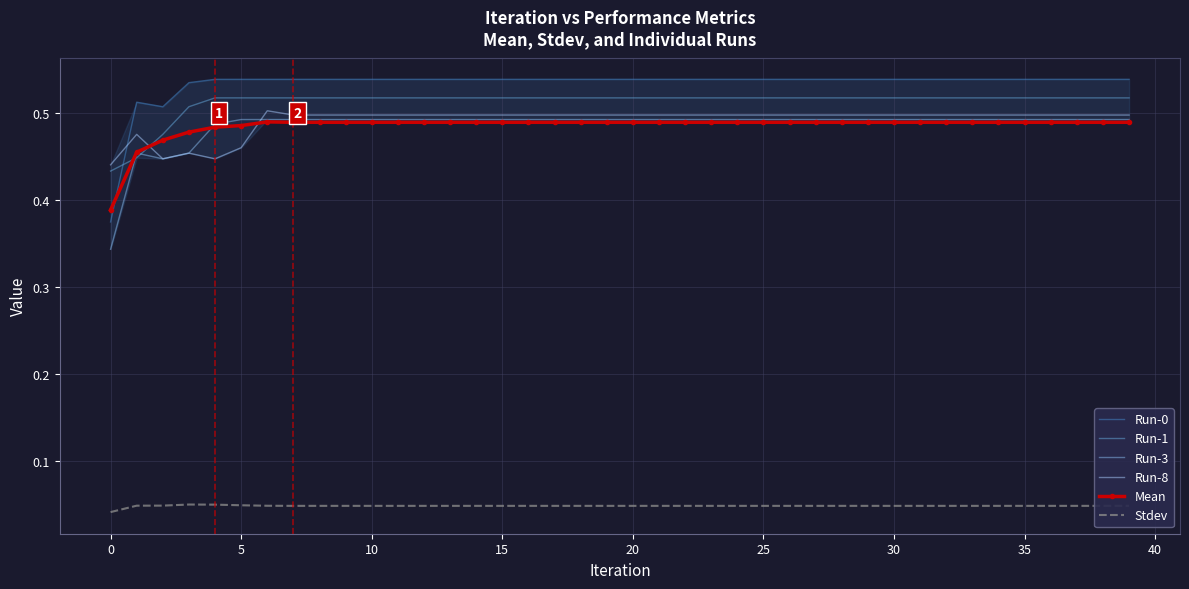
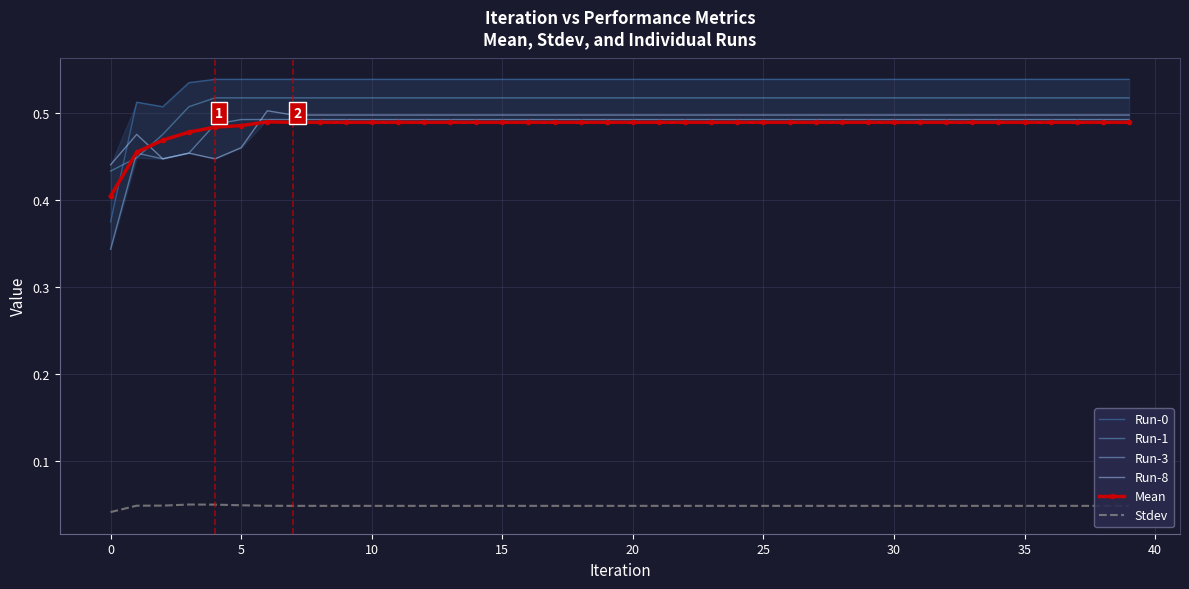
  {
    "Mean": {
-     "0": 0.39,
+     "0": 0.40,
      "5": 0.49,
      "10": 0.49,
      "15": 0.49,
      "20": 0.49,
      "25": 0.49,
      "30": 0.49,
      "35": 0.49
    }
  }
